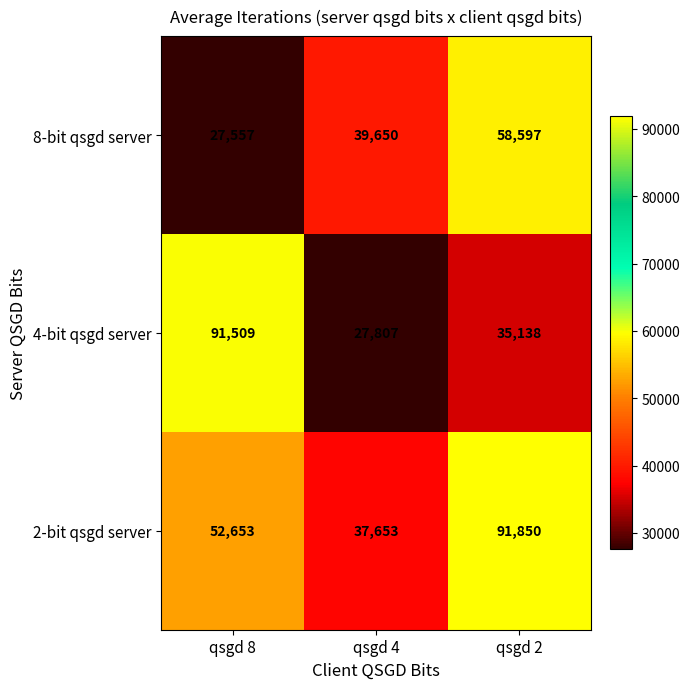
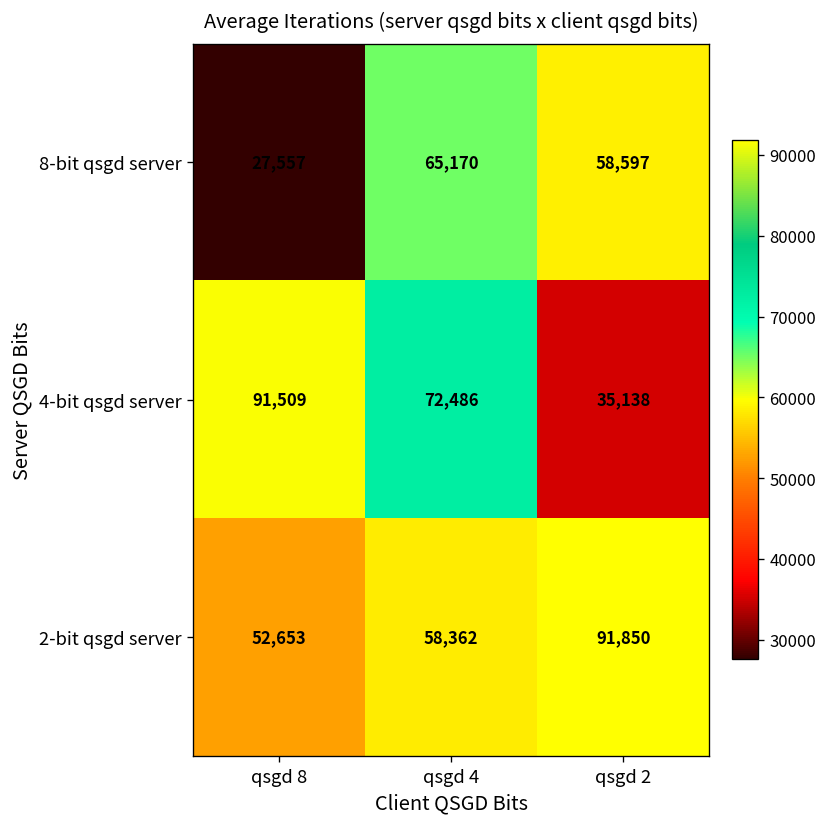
  {
    "8-bit qsgd server": {
      "qsgd 8": "27,557",
-     "qsgd 4": "39,650",
+     "qsgd 4": "65,170",
      "qsgd 2": "58,597"
    },
    "4-bit qsgd server": {
      "qsgd 8": "91,509",
-     "qsgd 4": "27,807",
+     "qsgd 4": "72,486",
      "qsgd 2": "35,138"
    },
    "2-bit qsgd server": {
      "qsgd 8": "52,653",
-     "qsgd 4": "37,653",
+     "qsgd 4": "58,362",
      "qsgd 2": "91,850"
    }
  }
